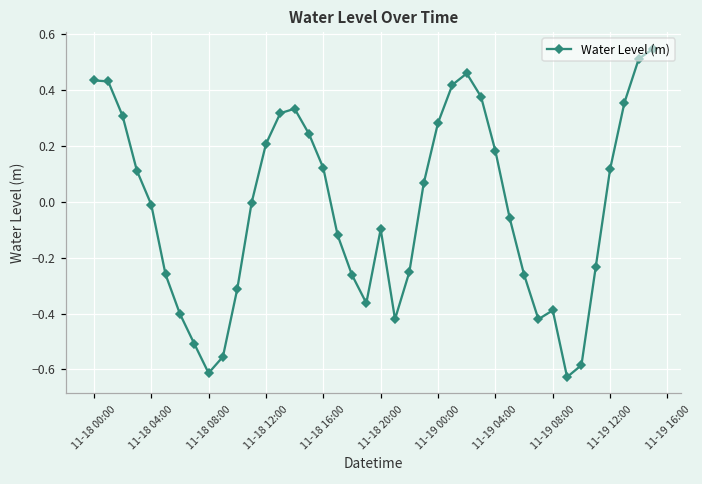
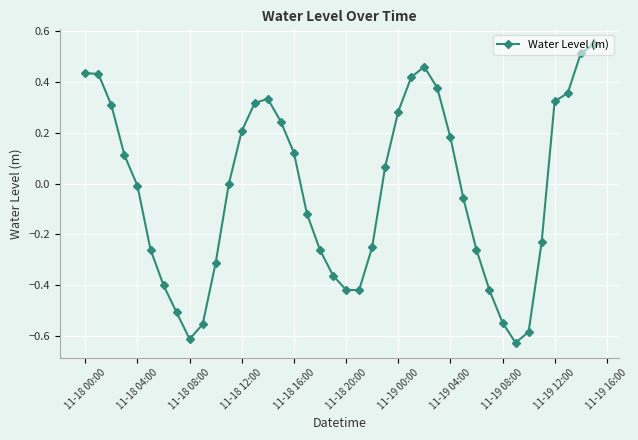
  {
    "11-18 00:00": 0.44,
    "11-18 04:00": -0.01,
    "11-18 08:00": -0.61,
    "11-18 12:00": 0.21,
    "11-18 16:00": 0.12,
-   "11-18 20:00": -0.10,
+   "11-18 20:00": -0.42,
    "11-19 00:00": 0.28,
    "11-19 04:00": 0.18,
-   "11-19 08:00": -0.39,
-   "11-19 12:00": 0.12
+   "11-19 08:00": -0.55,
+   "11-19 12:00": 0.32
  }
